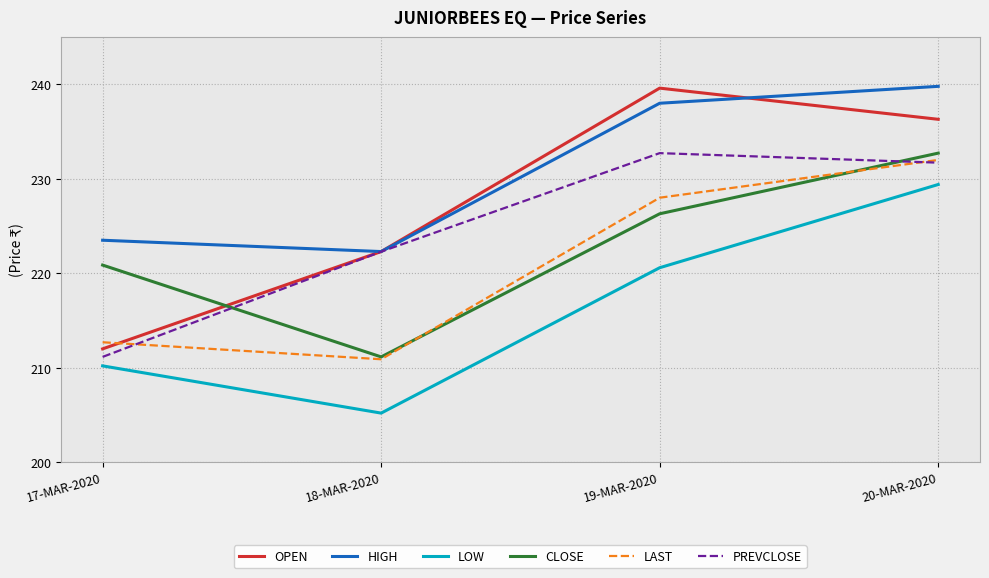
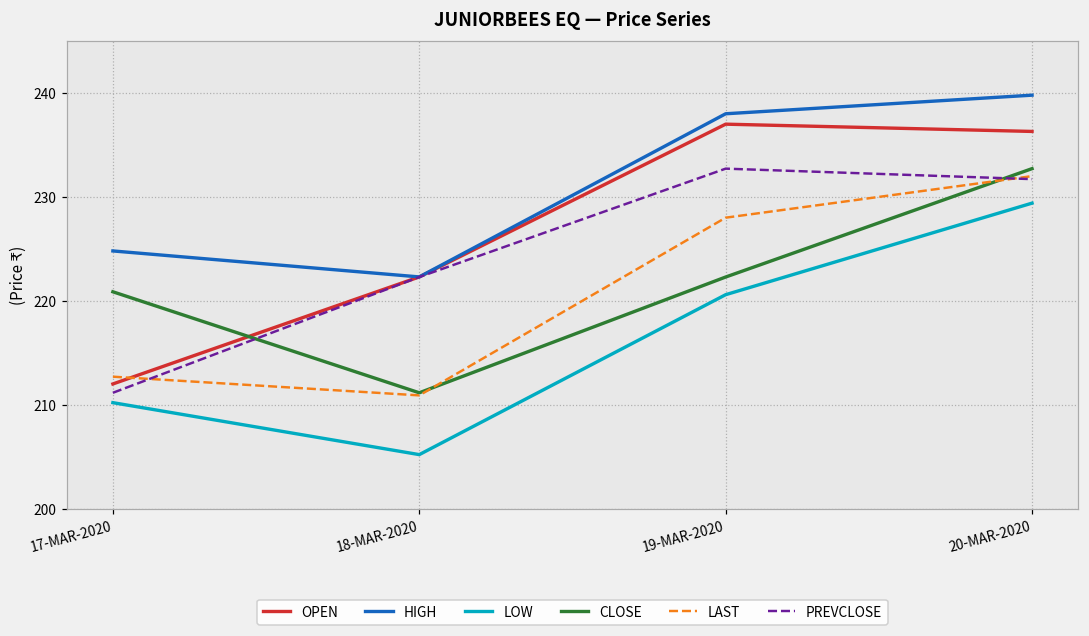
  {
    "OPEN": {
      "17-MAR-2020": 212,
-     "19-MAR-2020": 240,
+     "19-MAR-2020": 237,
      "20-MAR-2020": 236
    },
    "HIGH": {
-     "17-MAR-2020": 224,
+     "17-MAR-2020": 225,
      "19-MAR-2020": 238,
      "20-MAR-2020": 240
    },
    "LOW": {
      "17-MAR-2020": 210,
      "18-MAR-2020": 205,
      "19-MAR-2020": 221,
      "20-MAR-2020": 229
    },
    "CLOSE": {
      "17-MAR-2020": 221,
-     "19-MAR-2020": 226,
+     "19-MAR-2020": 222,
      "20-MAR-2020": 233
    },
    "LAST": {
      "17-MAR-2020": 213,
      "19-MAR-2020": 228,
      "20-MAR-2020": 232
    },
    "PREVCLOSE": {
      "17-MAR-2020": 211,
      "19-MAR-2020": 233,
      "20-MAR-2020": 232
    }
  }
